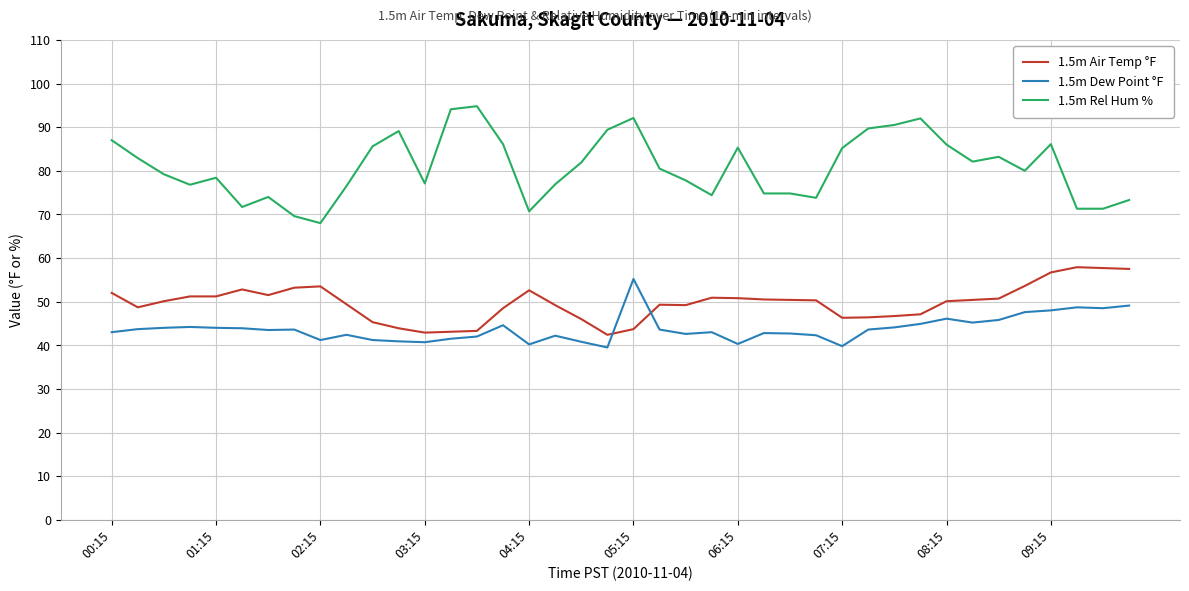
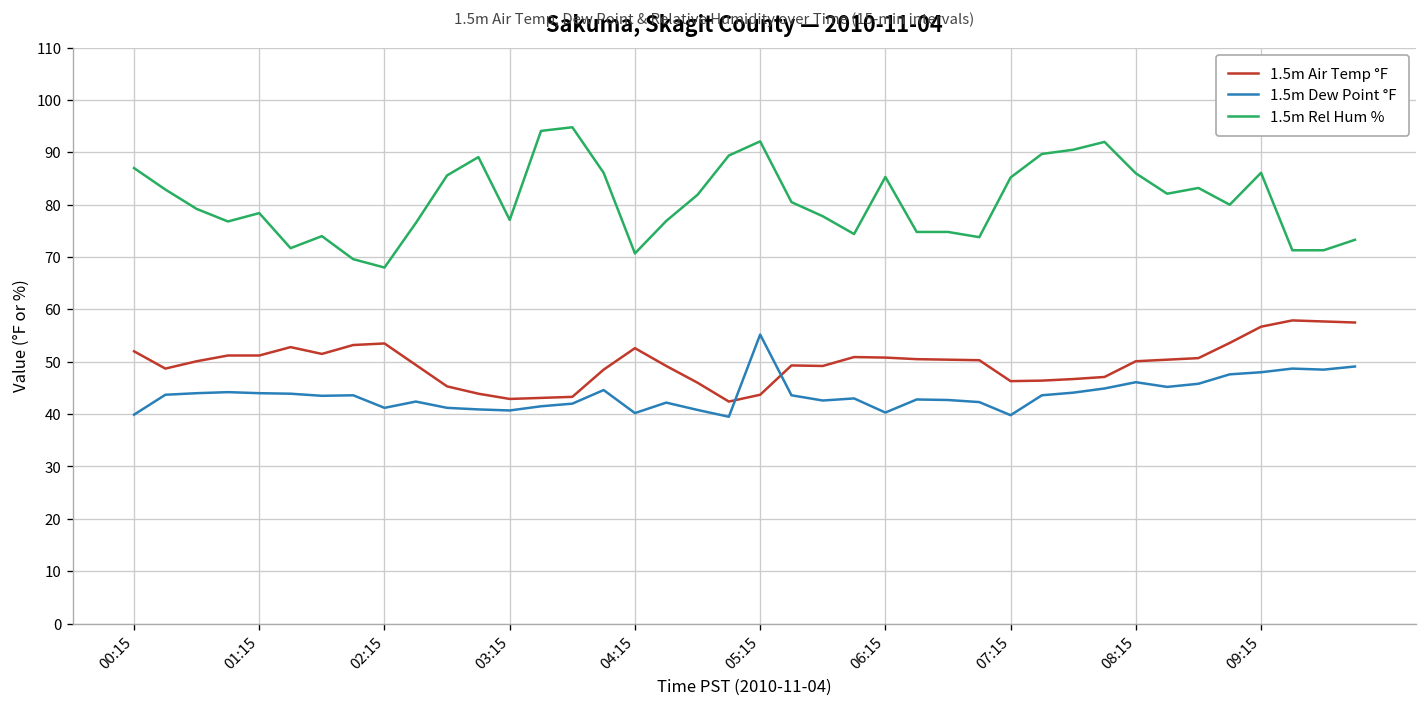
  {
    "1.5m Air Temp °F": {
      "00:15": 52,
      "01:15": 51,
      "02:15": 54,
      "03:15": 43,
      "04:15": 53,
      "05:15": 44,
      "06:15": 51,
      "07:15": 46,
      "08:15": 50,
      "09:15": 57
    },
    "1.5m Dew Point °F": {
-     "00:15": 43,
+     "00:15": 40,
      "01:15": 44,
      "02:15": 41,
      "03:15": 41,
      "04:15": 40,
      "05:15": 55,
      "06:15": 40,
      "07:15": 40,
      "08:15": 46,
      "09:15": 48
    },
    "1.5m Rel Hum %": {
      "00:15": 87,
      "01:15": 78,
      "02:15": 68,
      "03:15": 77,
      "04:15": 71,
      "05:15": 92,
      "06:15": 85,
      "07:15": 85,
      "08:15": 86,
      "09:15": 86
    }
  }
